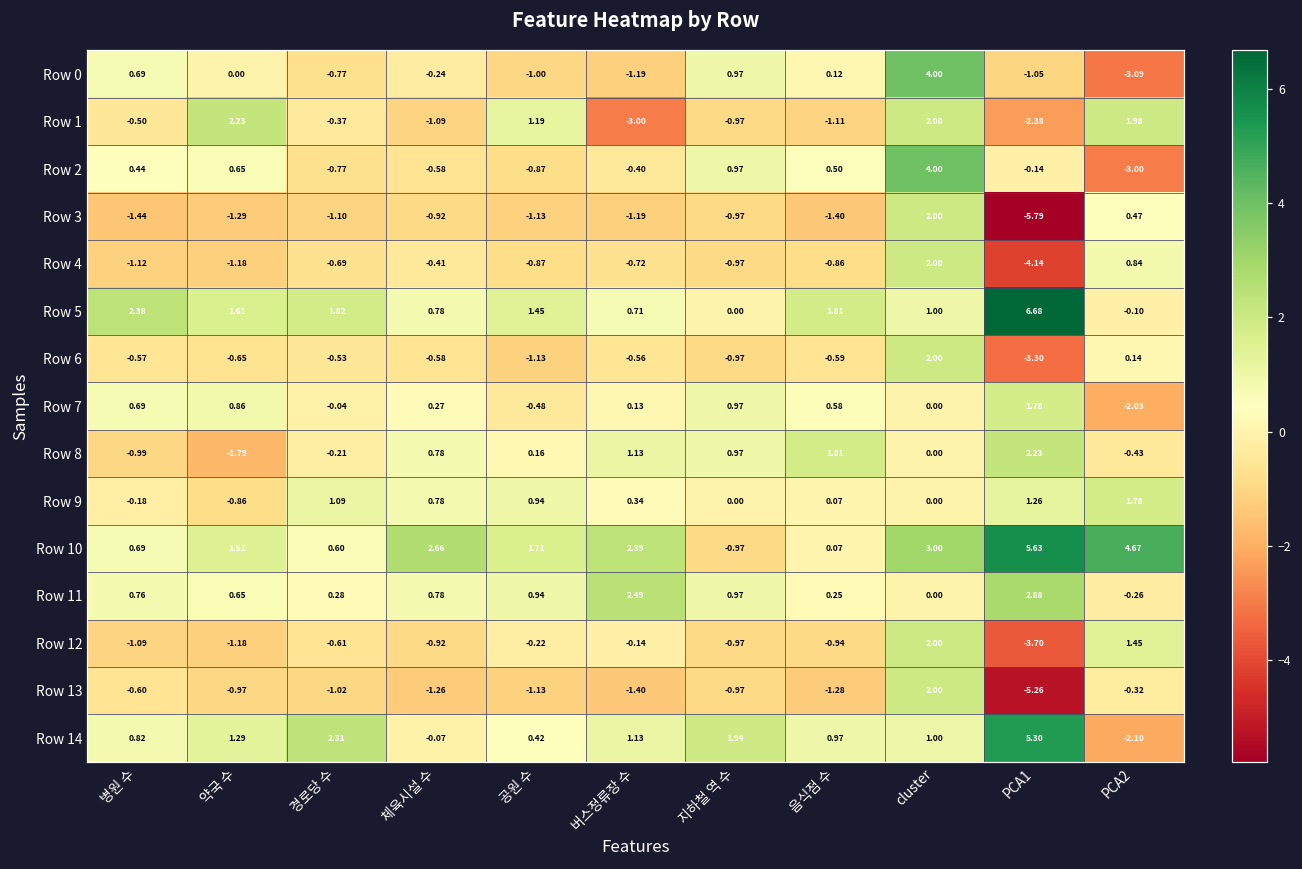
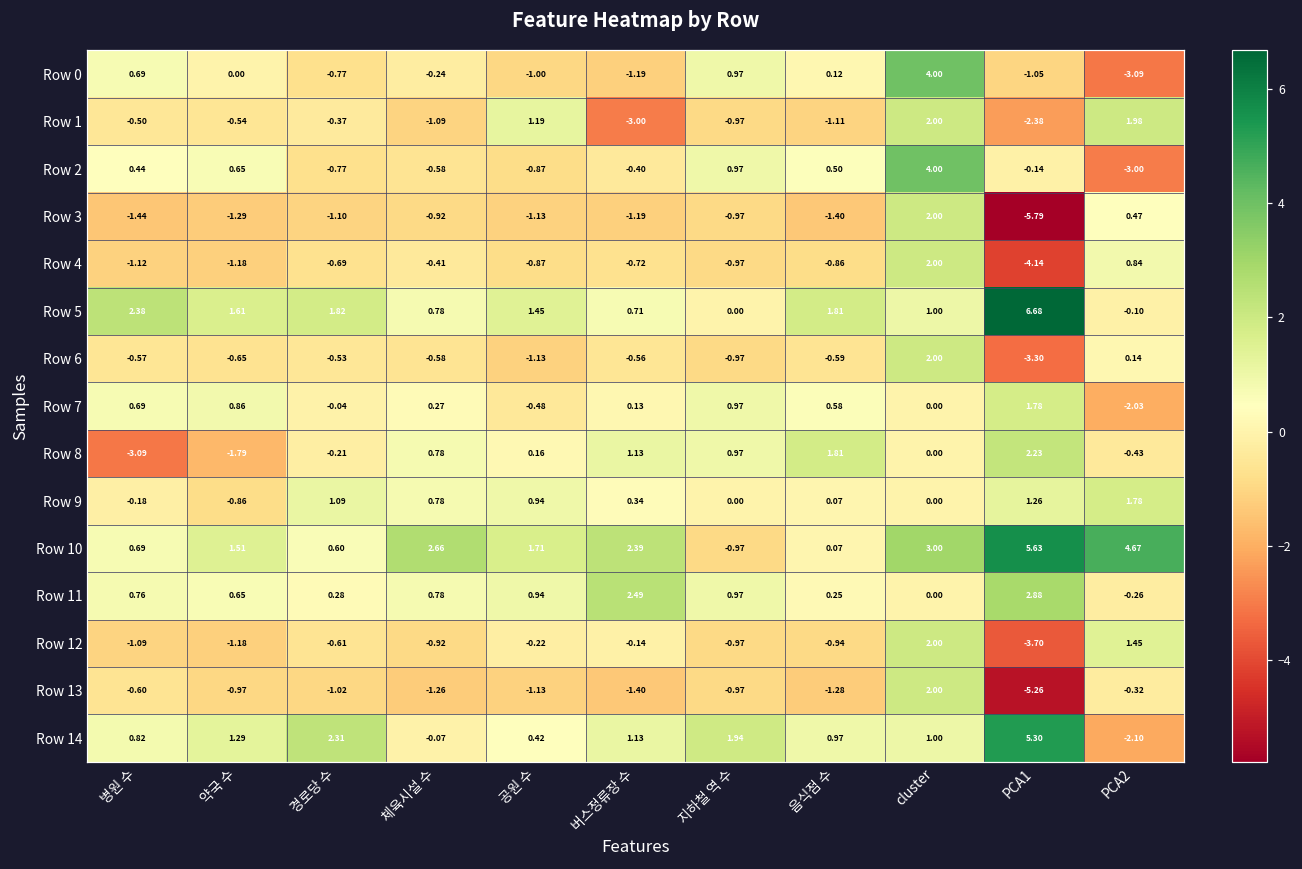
  {
    "Row 0": {
      "병원 수": 0.69,
      "약국 수": 0.00,
      "경로당 수": -0.77,
      "체육시설 수": -0.24,
      "공원 수": -1.00,
      "버스정류장 수": -1.19,
      "지하철 역 수": 0.97,
      "음식점 수": 0.12,
      "cluster": 4.00,
      "PCA1": -1.05,
      "PCA2": -3.09
    },
    "Row 1": {
      "병원 수": -0.50,
-     "약국 수": 2.23,
+     "약국 수": -0.54,
      "경로당 수": -0.37,
      "체육시설 수": -1.09,
      "공원 수": 1.19,
      "버스정류장 수": -3.00,
      "지하철 역 수": -0.97,
      "음식점 수": -1.11,
      "cluster": 2.00,
      "PCA1": -2.38,
      "PCA2": 1.98
    },
    "Row 2": {
      "병원 수": 0.44,
      "약국 수": 0.65,
      "경로당 수": -0.77,
      "체육시설 수": -0.58,
      "공원 수": -0.87,
      "버스정류장 수": -0.40,
      "지하철 역 수": 0.97,
      "음식점 수": 0.50,
      "cluster": 4.00,
      "PCA1": -0.14,
      "PCA2": -3.00
    },
    "Row 3": {
      "병원 수": -1.44,
      "약국 수": -1.29,
      "경로당 수": -1.10,
      "체육시설 수": -0.92,
      "공원 수": -1.13,
      "버스정류장 수": -1.19,
      "지하철 역 수": -0.97,
      "음식점 수": -1.40,
      "cluster": 2.00,
      "PCA1": -5.79,
      "PCA2": 0.47
    },
    "Row 4": {
      "병원 수": -1.12,
      "약국 수": -1.18,
      "경로당 수": -0.69,
      "체육시설 수": -0.41,
      "공원 수": -0.87,
      "버스정류장 수": -0.72,
      "지하철 역 수": -0.97,
      "음식점 수": -0.86,
      "cluster": 2.00,
      "PCA1": -4.14,
      "PCA2": 0.84
    },
    "Row 5": {
      "병원 수": 2.38,
      "약국 수": 1.61,
      "경로당 수": 1.82,
      "체육시설 수": 0.78,
      "공원 수": 1.45,
      "버스정류장 수": 0.71,
      "지하철 역 수": 0.00,
      "음식점 수": 1.81,
      "cluster": 1.00,
      "PCA1": 6.68,
      "PCA2": -0.10
    },
    "Row 6": {
      "병원 수": -0.57,
      "약국 수": -0.65,
      "경로당 수": -0.53,
      "체육시설 수": -0.58,
      "공원 수": -1.13,
      "버스정류장 수": -0.56,
      "지하철 역 수": -0.97,
      "음식점 수": -0.59,
      "cluster": 2.00,
      "PCA1": -3.30,
      "PCA2": 0.14
    },
    "Row 7": {
      "병원 수": 0.69,
      "약국 수": 0.86,
      "경로당 수": -0.04,
      "체육시설 수": 0.27,
      "공원 수": -0.48,
      "버스정류장 수": 0.13,
      "지하철 역 수": 0.97,
      "음식점 수": 0.58,
      "cluster": 0.00,
      "PCA1": 1.78,
      "PCA2": -2.03
    },
    "Row 8": {
-     "병원 수": -0.99,
+     "병원 수": -3.09,
      "약국 수": -1.79,
      "경로당 수": -0.21,
      "체육시설 수": 0.78,
      "공원 수": 0.16,
      "버스정류장 수": 1.13,
      "지하철 역 수": 0.97,
      "음식점 수": 1.81,
      "cluster": 0.00,
      "PCA1": 2.23,
      "PCA2": -0.43
    },
    "Row 9": {
      "병원 수": -0.18,
      "약국 수": -0.86,
      "경로당 수": 1.09,
      "체육시설 수": 0.78,
      "공원 수": 0.94,
      "버스정류장 수": 0.34,
      "지하철 역 수": 0.00,
      "음식점 수": 0.07,
      "cluster": 0.00,
      "PCA1": 1.26,
      "PCA2": 1.78
    },
    "Row 10": {
      "병원 수": 0.69,
      "약국 수": 1.51,
      "경로당 수": 0.60,
      "체육시설 수": 2.66,
      "공원 수": 1.71,
      "버스정류장 수": 2.39,
      "지하철 역 수": -0.97,
      "음식점 수": 0.07,
      "cluster": 3.00,
      "PCA1": 5.63,
      "PCA2": 4.67
    },
    "Row 11": {
      "병원 수": 0.76,
      "약국 수": 0.65,
      "경로당 수": 0.28,
      "체육시설 수": 0.78,
      "공원 수": 0.94,
      "버스정류장 수": 2.49,
      "지하철 역 수": 0.97,
      "음식점 수": 0.25,
      "cluster": 0.00,
      "PCA1": 2.88,
      "PCA2": -0.26
    },
    "Row 12": {
      "병원 수": -1.09,
      "약국 수": -1.18,
      "경로당 수": -0.61,
      "체육시설 수": -0.92,
      "공원 수": -0.22,
      "버스정류장 수": -0.14,
      "지하철 역 수": -0.97,
      "음식점 수": -0.94,
      "cluster": 2.00,
      "PCA1": -3.70,
      "PCA2": 1.45
    },
    "Row 13": {
      "병원 수": -0.60,
      "약국 수": -0.97,
      "경로당 수": -1.02,
      "체육시설 수": -1.26,
      "공원 수": -1.13,
      "버스정류장 수": -1.40,
      "지하철 역 수": -0.97,
      "음식점 수": -1.28,
      "cluster": 2.00,
      "PCA1": -5.26,
      "PCA2": -0.32
    },
    "Row 14": {
      "병원 수": 0.82,
      "약국 수": 1.29,
      "경로당 수": 2.31,
      "체육시설 수": -0.07,
      "공원 수": 0.42,
      "버스정류장 수": 1.13,
      "지하철 역 수": 1.94,
      "음식점 수": 0.97,
      "cluster": 1.00,
      "PCA1": 5.30,
      "PCA2": -2.10
    }
  }
